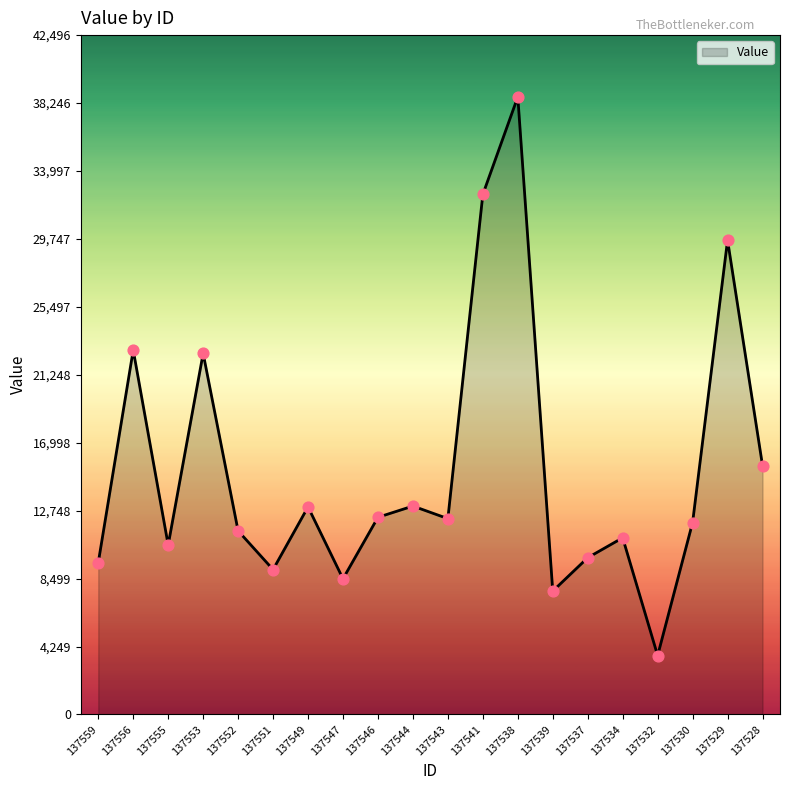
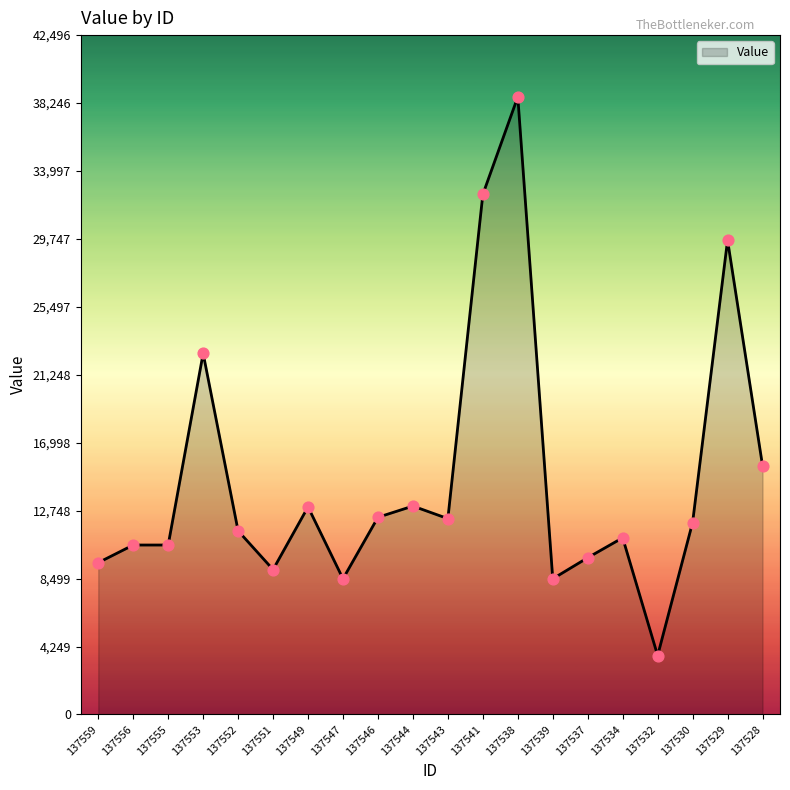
  {
    "137559": "9,500",
-   "137556": "22,800",
+   "137556": "10,600",
    "137555": "10,600",
    "137553": "22,600",
    "137552": "11,500",
    "137551": "9,100",
    "137549": "13,000",
    "137547": "8,500",
    "137546": "12,300",
    "137544": "13,000",
    "137543": "12,300",
    "137541": "32,500",
    "137538": "38,600",
-   "137539": "7,700",
+   "137539": "8,500",
    "137537": "9,800",
    "137534": "11,100",
    "137532": "3,700",
    "137530": "12,000",
    "137529": "29,700",
    "137528": "15,600"
  }
